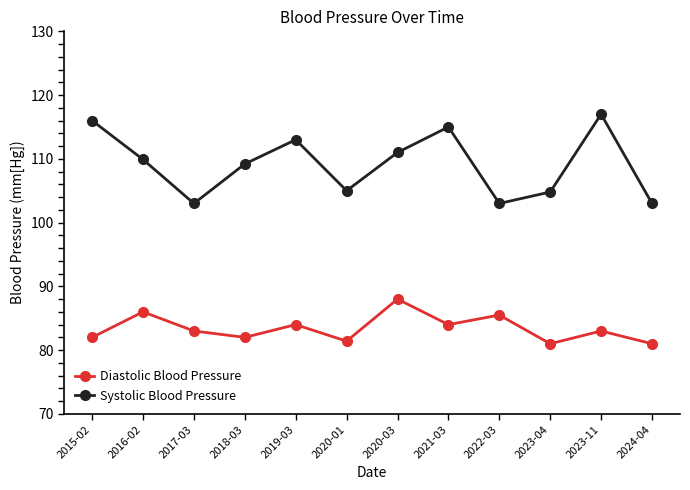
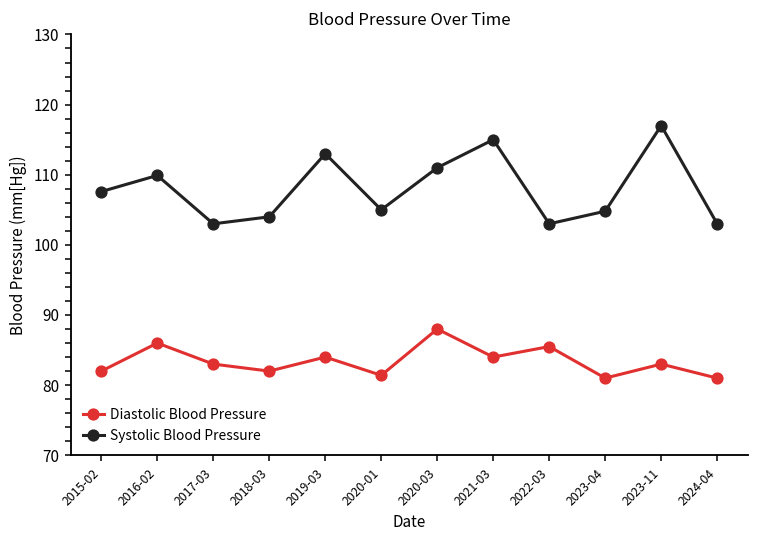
  {
    "Diastolic Blood Pressure": {
      "2015-02": 82,
      "2016-02": 86,
      "2017-03": 83,
      "2018-03": 82,
      "2019-03": 84,
      "2020-01": 81,
      "2020-03": 88,
      "2021-03": 84,
      "2022-03": 86,
      "2023-04": 81,
      "2023-11": 83,
      "2024-04": 81
    },
    "Systolic Blood Pressure": {
-     "2015-02": 116,
+     "2015-02": 108,
      "2016-02": 110,
      "2017-03": 103,
-     "2018-03": 109,
+     "2018-03": 104,
      "2019-03": 113,
      "2020-01": 105,
      "2020-03": 111,
      "2021-03": 115,
      "2022-03": 103,
      "2023-04": 105,
      "2023-11": 117,
      "2024-04": 103
    }
  }
